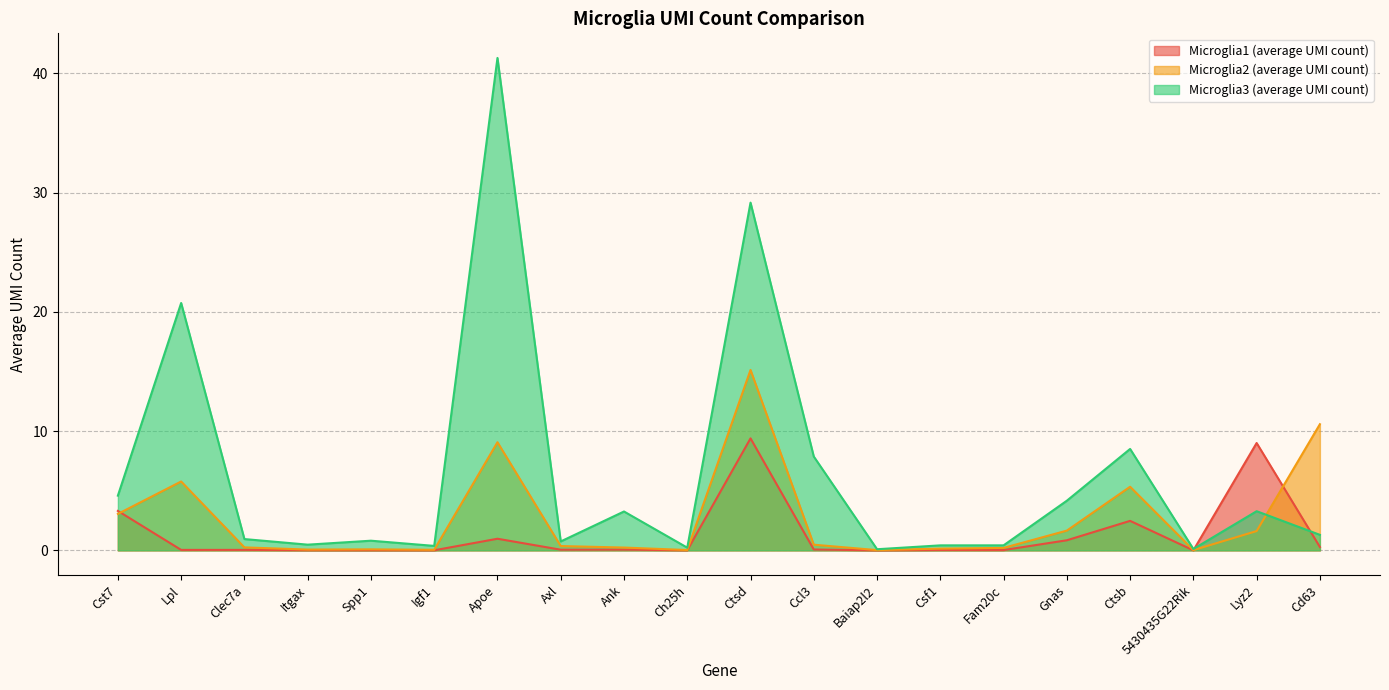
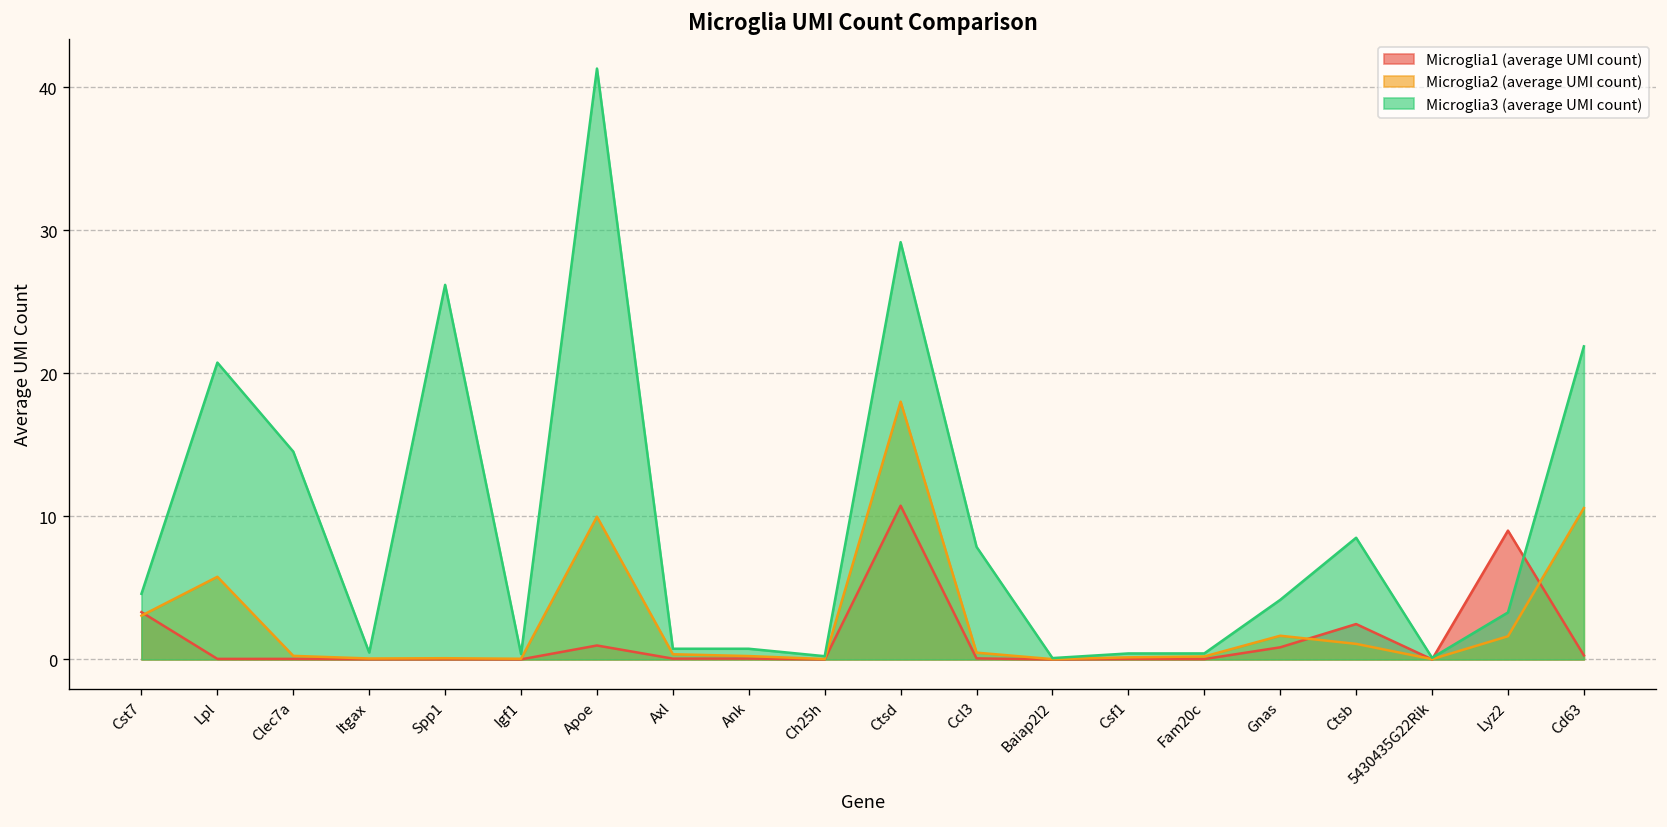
  {
    "Microglia1 (average UMI count)": {
      "Cst7": 3.3,
      "Lpl": 0.0,
      "Apoe": 1.0,
      "Axl": 0.1,
-     "Ctsd": 9.4,
+     "Ctsd": 10.7,
      "Ccl3": 0.1,
      "Gnas": 0.8,
      "Ctsb": 2.5,
      "Lyz2": 9.0,
      "Cd63": 0.3
    },
    "Microglia2 (average UMI count)": {
      "Cst7": 3.1,
      "Lpl": 5.8,
-     "Apoe": 9.1,
+     "Apoe": 10.0,
      "Axl": 0.4,
-     "Ctsd": 15.1,
+     "Ctsd": 18.0,
      "Ccl3": 0.5,
      "Gnas": 1.7,
-     "Ctsb": 5.3,
+     "Ctsb": 1.1,
      "Lyz2": 1.6,
      "Cd63": 10.6
    },
    "Microglia3 (average UMI count)": {
      "Cst7": 4.6,
      "Lpl": 20.7,
-     "Clec7a": 0.9,
+     "Clec7a": 14.5,
      "Itgax": 0.5,
-     "Spp1": 0.8,
+     "Spp1": 26.2,
      "Igf1": 0.4,
      "Apoe": 41.3,
      "Axl": 0.7,
-     "Ank": 3.3,
+     "Ank": 0.7,
      "Ctsd": 29.2,
      "Ccl3": 7.9,
      "Csf1": 0.4,
      "Fam20c": 0.4,
      "Gnas": 4.2,
      "Ctsb": 8.5,
      "Lyz2": 3.3,
-     "Cd63": 1.3
+     "Cd63": 21.9
    }
  }
